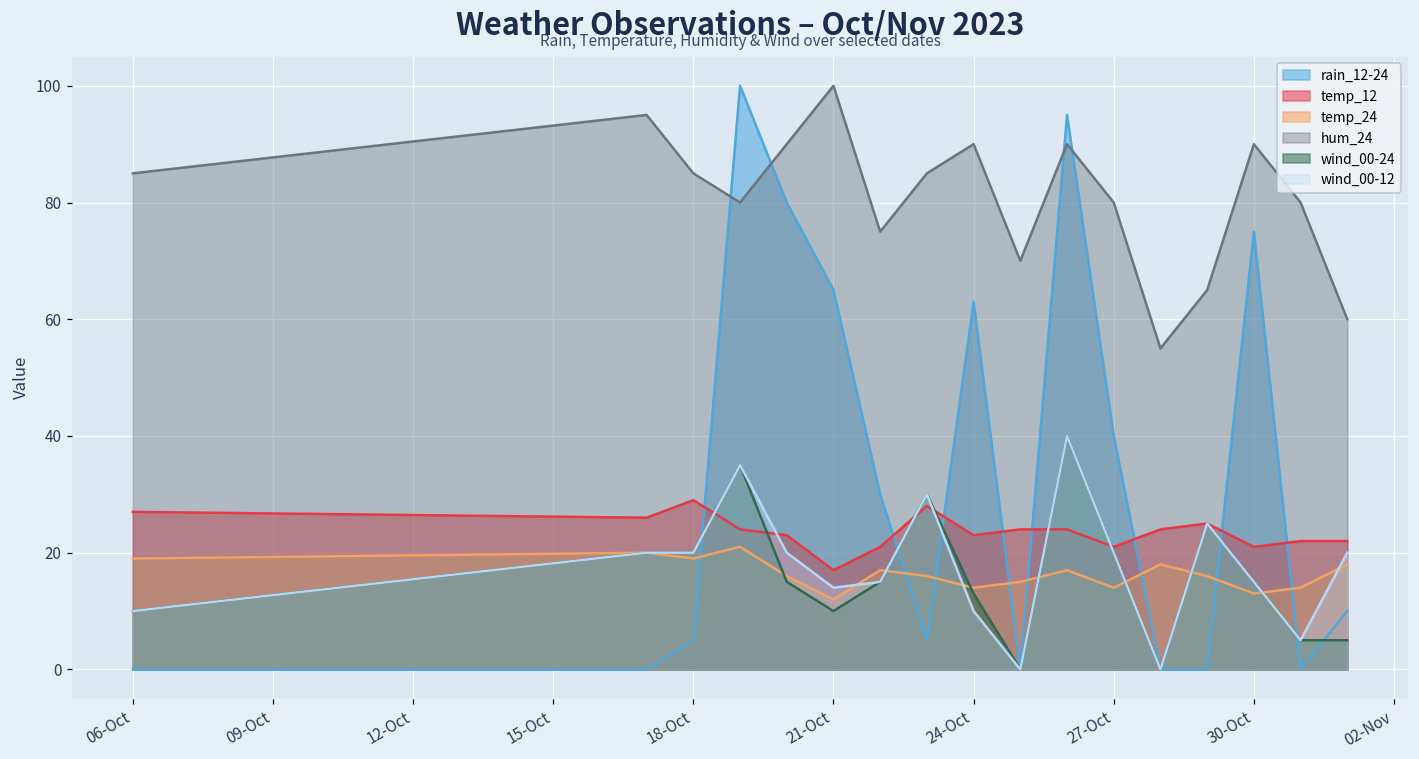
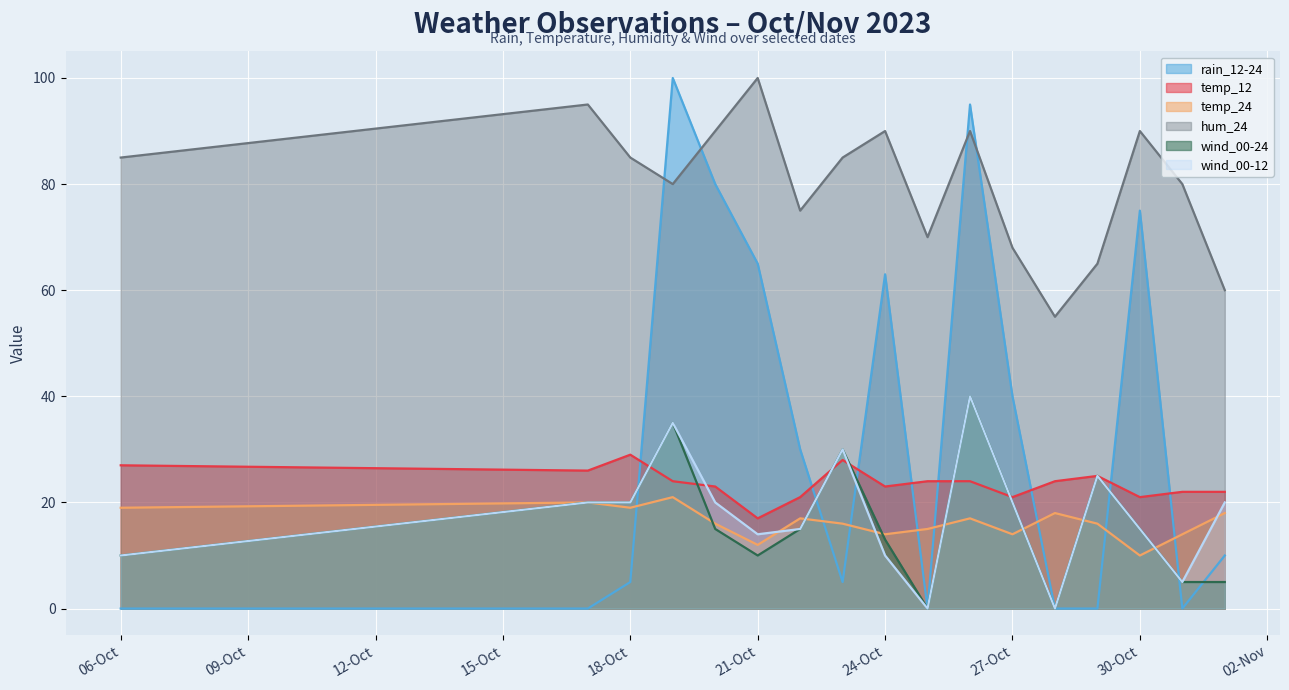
  {
    "rain_12-24": {
      "06-Oct": 0,
      "18-Oct": 5,
      "21-Oct": 65,
      "24-Oct": 63,
      "27-Oct": 40,
      "30-Oct": 75
    },
    "temp_12": {
      "06-Oct": 27,
      "18-Oct": 29,
      "21-Oct": 17,
      "24-Oct": 23,
      "27-Oct": 21,
      "30-Oct": 21
    },
    "temp_24": {
      "06-Oct": 19,
      "18-Oct": 19,
      "21-Oct": 12,
      "24-Oct": 14,
      "27-Oct": 14,
-     "30-Oct": 13
+     "30-Oct": 10
    },
    "hum_24": {
      "06-Oct": 85,
      "18-Oct": 85,
      "21-Oct": 100,
      "24-Oct": 90,
-     "27-Oct": 80,
+     "27-Oct": 68,
      "30-Oct": 90
    },
    "wind_00-24": {
      "21-Oct": 10,
      "24-Oct": 13
    },
    "wind_00-12": {
      "21-Oct": 14,
      "24-Oct": 10
    }
  }
